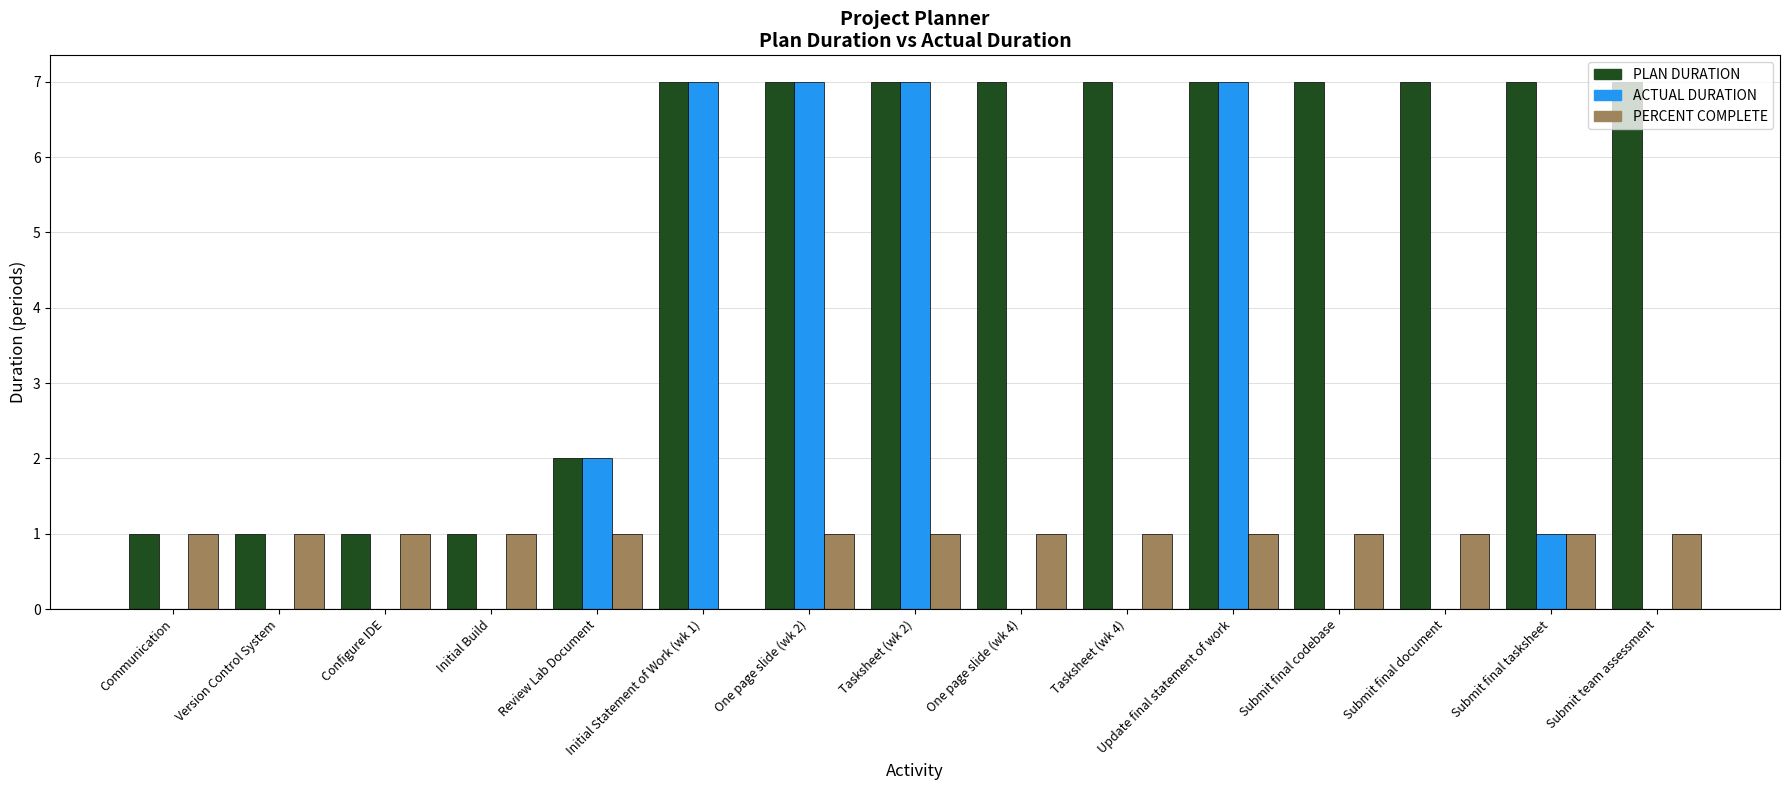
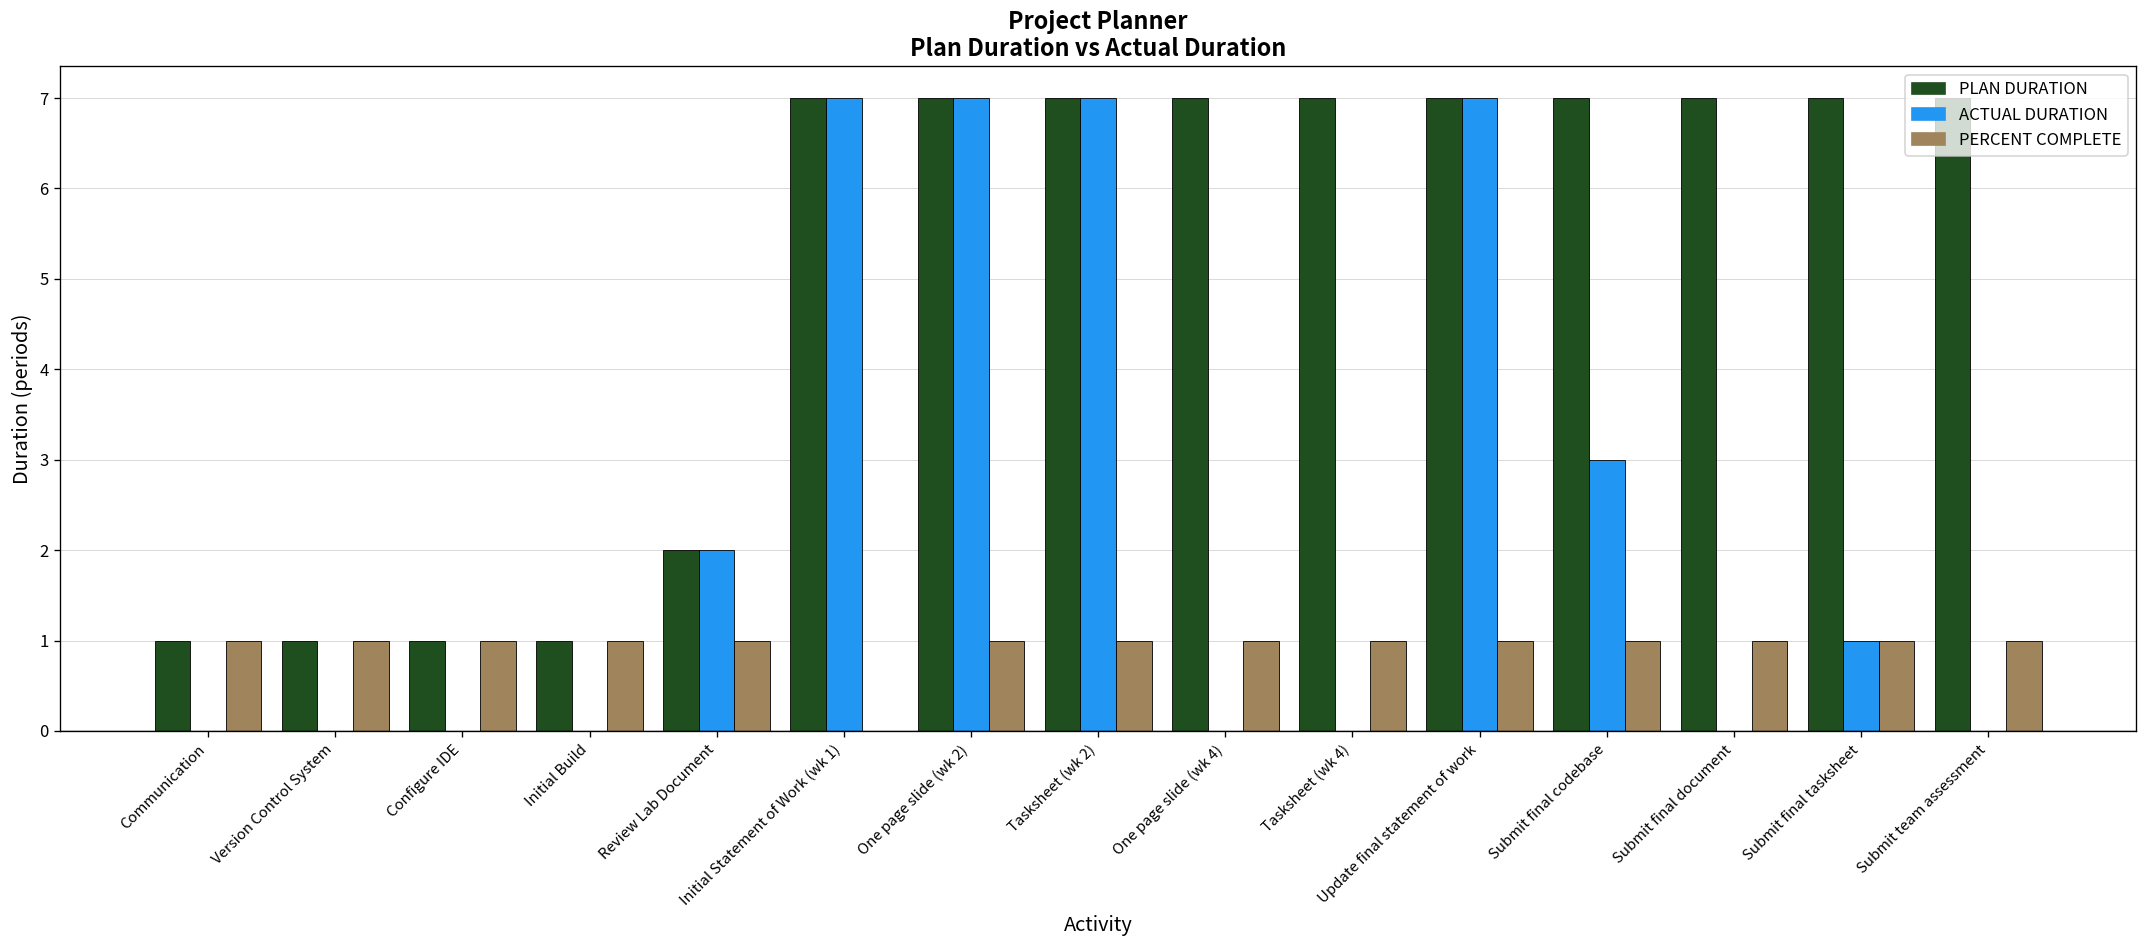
  {
    "PLAN DURATION": {
      "Communication": 1,
      "Version Control System": 1,
      "Configure IDE": 1,
      "Initial Build": 1,
      "Review Lab Document": 2,
      "Initial Statement of Work (wk 1)": 7,
      "One page slide (wk 2)": 7,
      "Tasksheet (wk 2)": 7,
      "One page slide (wk 4)": 7,
      "Tasksheet (wk 4)": 7,
      "Update final statement of work": 7,
      "Submit final codebase": 7,
      "Submit final document": 7,
      "Submit final tasksheet": 7
    },
    "ACTUAL DURATION": {
      "Communication": 0,
      "Version Control System": 0,
      "Configure IDE": 0,
      "Initial Build": 0,
      "Review Lab Document": 2,
      "Initial Statement of Work (wk 1)": 7,
      "One page slide (wk 2)": 7,
      "Tasksheet (wk 2)": 7,
      "One page slide (wk 4)": 0,
      "Tasksheet (wk 4)": 0,
      "Update final statement of work": 7,
-     "Submit final codebase": 0,
+     "Submit final codebase": 3,
      "Submit final document": 0,
      "Submit final tasksheet": 1,
      "Submit team assessment": 0
    },
    "PERCENT COMPLETE": {
      "Communication": 1,
      "Version Control System": 1,
      "Configure IDE": 1,
      "Initial Build": 1,
      "Review Lab Document": 1,
      "Initial Statement of Work (wk 1)": 0,
      "One page slide (wk 2)": 1,
      "Tasksheet (wk 2)": 1,
      "One page slide (wk 4)": 1,
      "Tasksheet (wk 4)": 1,
      "Update final statement of work": 1,
      "Submit final codebase": 1,
      "Submit final document": 1,
      "Submit final tasksheet": 1,
      "Submit team assessment": 1
    }
  }
